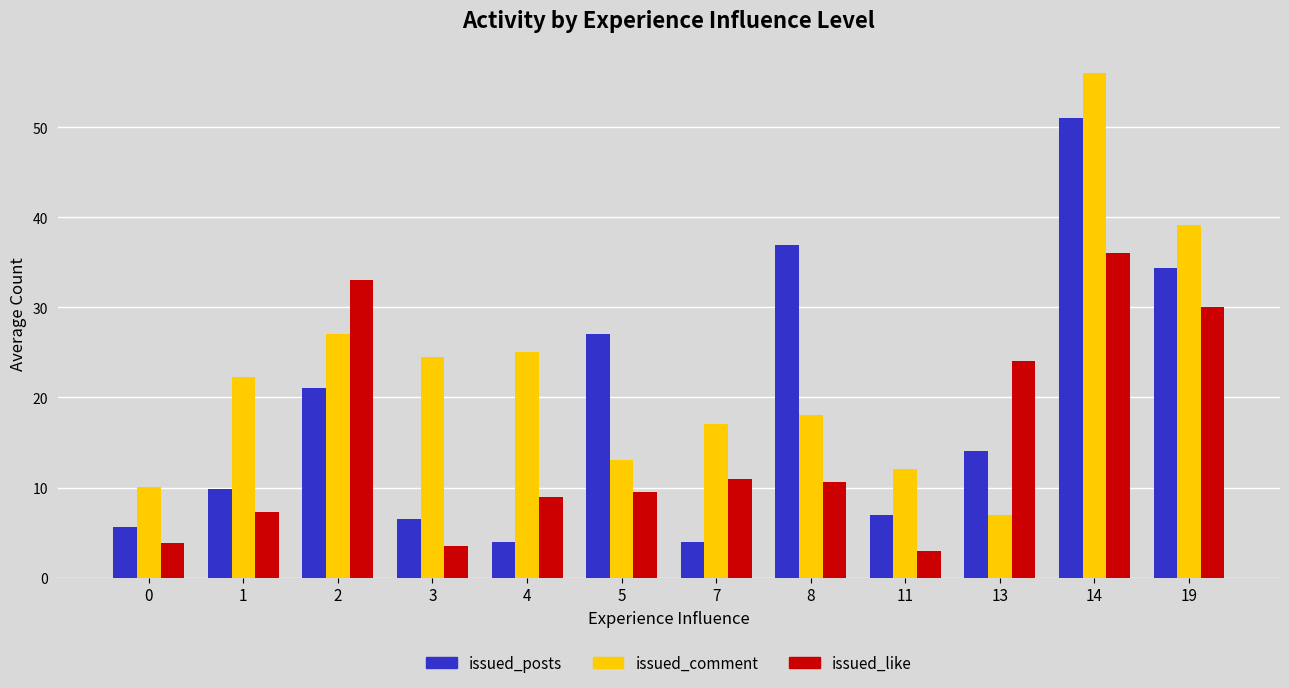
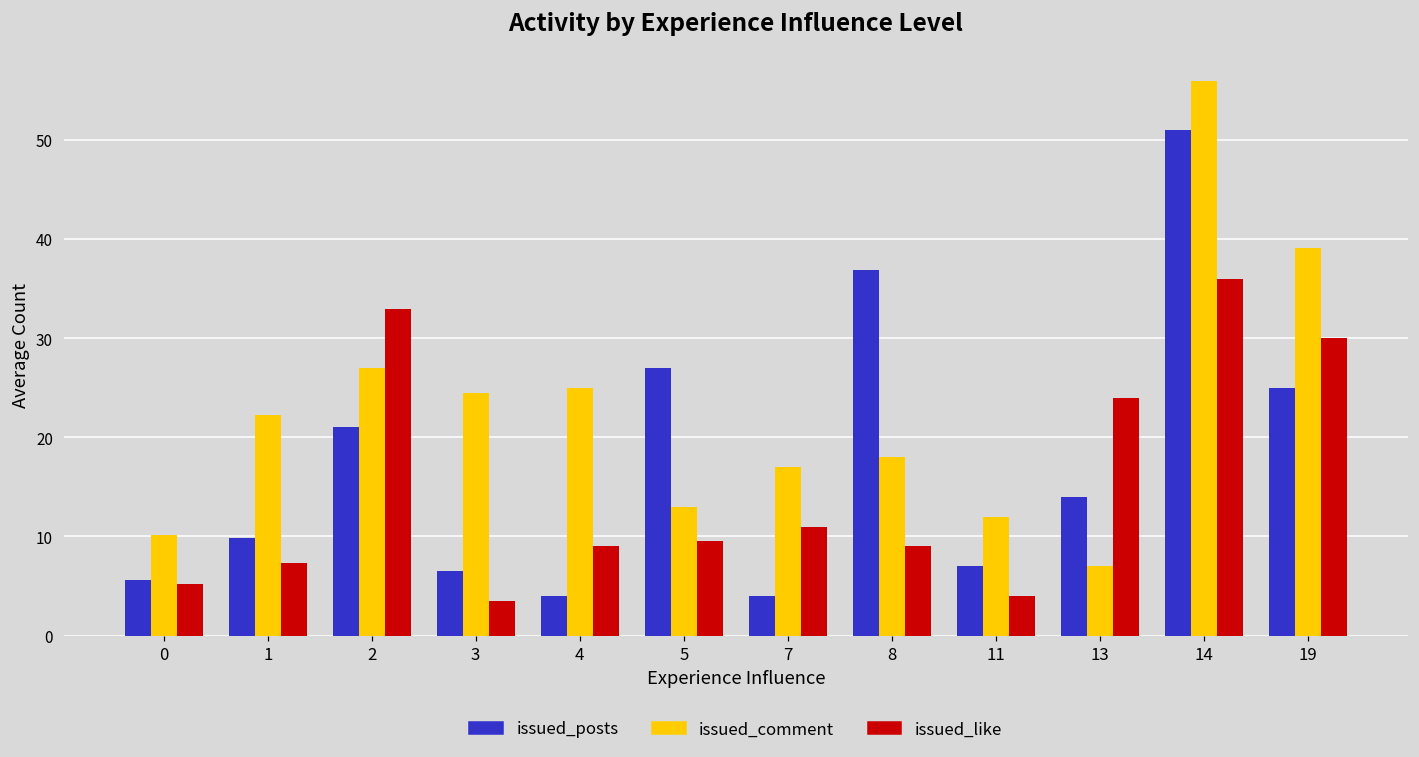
  {
    "issued_posts": {
      "0": 6,
      "1": 10,
      "2": 21,
      "3": 7,
      "4": 4,
      "5": 27,
      "7": 4,
      "8": 37,
      "11": 7,
      "13": 14,
      "14": 51,
-     "19": 34
+     "19": 25
    },
    "issued_comment": {
      "0": 10,
      "1": 22,
      "2": 27,
      "3": 25,
      "4": 25,
      "5": 13,
      "7": 17,
      "8": 18,
      "11": 12,
      "13": 7,
      "14": 56,
      "19": 39
    },
    "issued_like": {
-     "0": 4,
+     "0": 5,
      "1": 7,
      "2": 33,
      "3": 4,
      "4": 9,
      "5": 10,
      "7": 11,
-     "8": 11,
-     "11": 3,
+     "8": 9,
+     "11": 4,
      "13": 24,
      "14": 36,
      "19": 30
    }
  }
